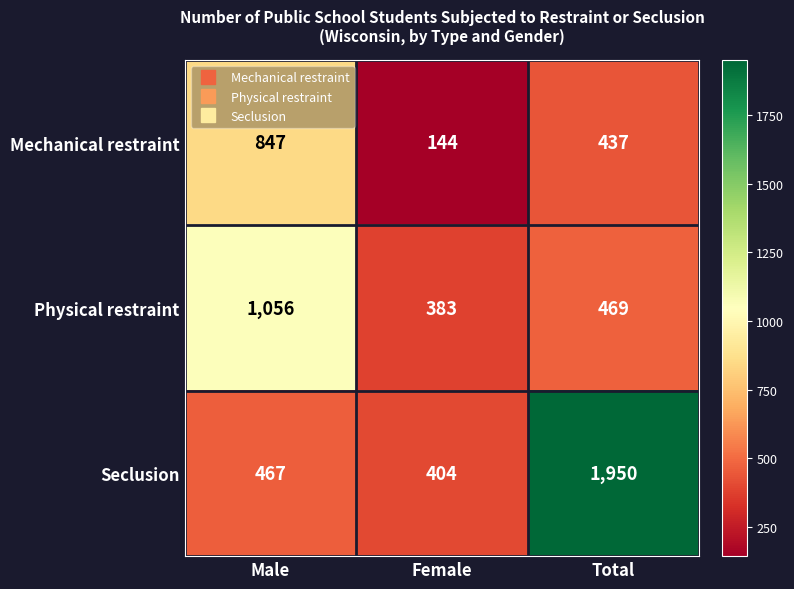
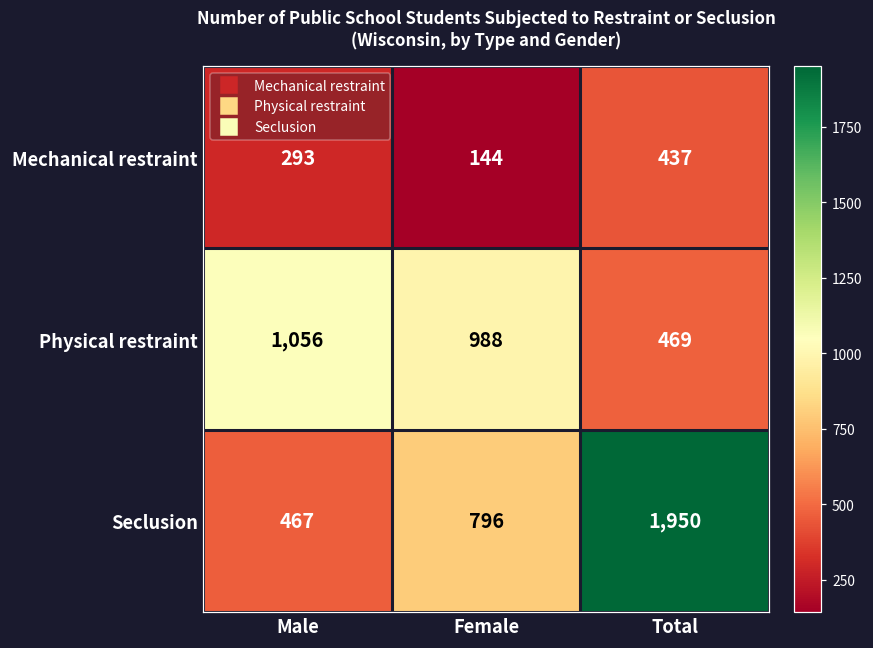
  {
    "Mechanical restraint": {
-     "Male": "847",
+     "Male": "293",
      "Female": "144",
      "Total": "437"
    },
    "Physical restraint": {
      "Male": "1,056",
-     "Female": "383",
+     "Female": "988",
      "Total": "469"
    },
    "Seclusion": {
      "Male": "467",
-     "Female": "404",
+     "Female": "796",
      "Total": "1,950"
    }
  }
